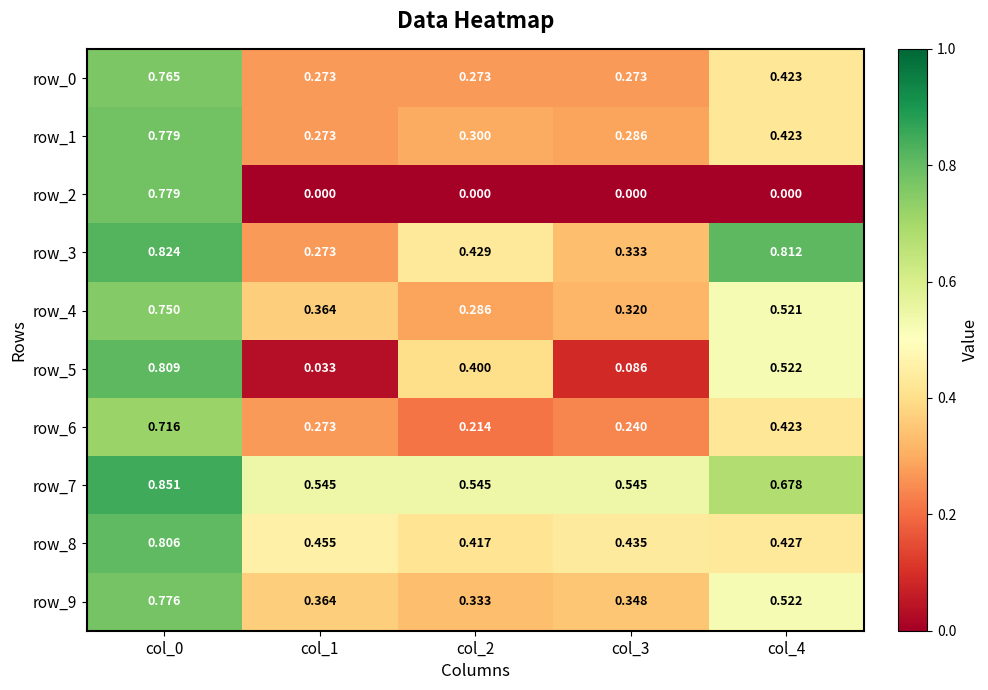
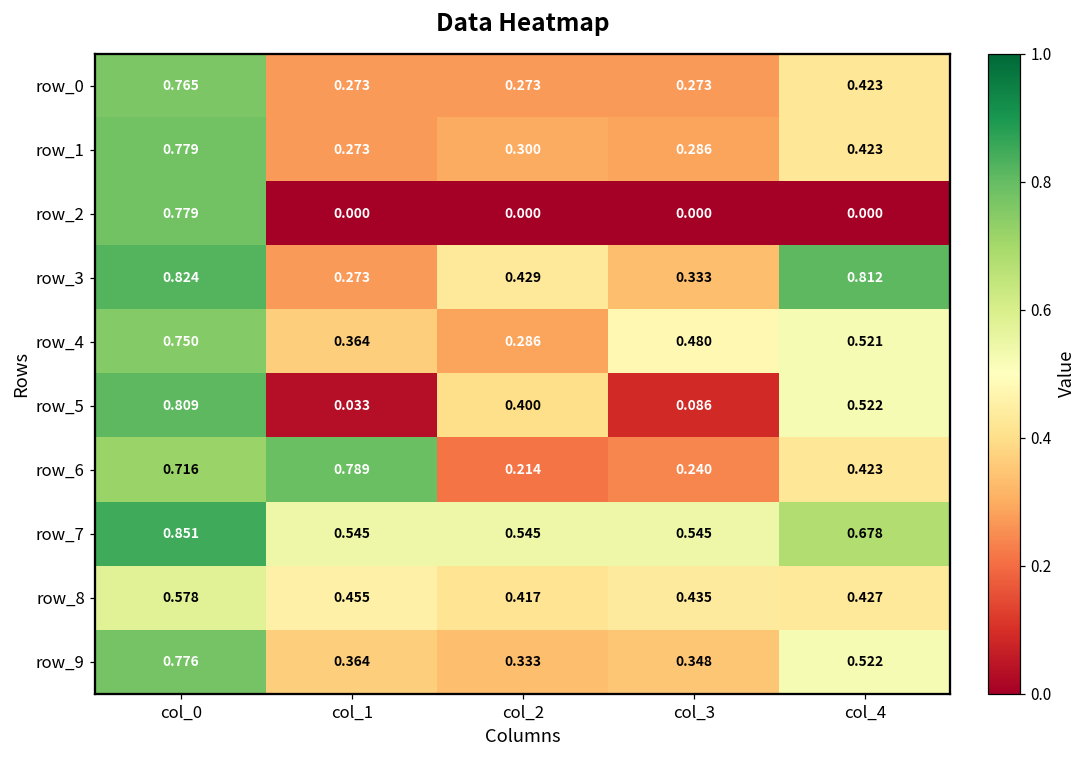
  {
    "row_0": {
      "col_0": 0.765,
      "col_1": 0.273,
      "col_2": 0.273,
      "col_3": 0.273,
      "col_4": 0.423
    },
    "row_1": {
      "col_0": 0.779,
      "col_1": 0.273,
      "col_2": 0.300,
      "col_3": 0.286,
      "col_4": 0.423
    },
    "row_2": {
      "col_0": 0.779,
      "col_1": 0.000,
      "col_2": 0.000,
      "col_3": 0.000,
      "col_4": 0.000
    },
    "row_3": {
      "col_0": 0.824,
      "col_1": 0.273,
      "col_2": 0.429,
      "col_3": 0.333,
      "col_4": 0.812
    },
    "row_4": {
      "col_0": 0.750,
      "col_1": 0.364,
      "col_2": 0.286,
-     "col_3": 0.320,
+     "col_3": 0.480,
      "col_4": 0.521
    },
    "row_5": {
      "col_0": 0.809,
      "col_1": 0.033,
      "col_2": 0.400,
      "col_3": 0.086,
      "col_4": 0.522
    },
    "row_6": {
      "col_0": 0.716,
-     "col_1": 0.273,
+     "col_1": 0.789,
      "col_2": 0.214,
      "col_3": 0.240,
      "col_4": 0.423
    },
    "row_7": {
      "col_0": 0.851,
      "col_1": 0.545,
      "col_2": 0.545,
      "col_3": 0.545,
      "col_4": 0.678
    },
    "row_8": {
-     "col_0": 0.806,
+     "col_0": 0.578,
      "col_1": 0.455,
      "col_2": 0.417,
      "col_3": 0.435,
      "col_4": 0.427
    },
    "row_9": {
      "col_0": 0.776,
      "col_1": 0.364,
      "col_2": 0.333,
      "col_3": 0.348,
      "col_4": 0.522
    }
  }
